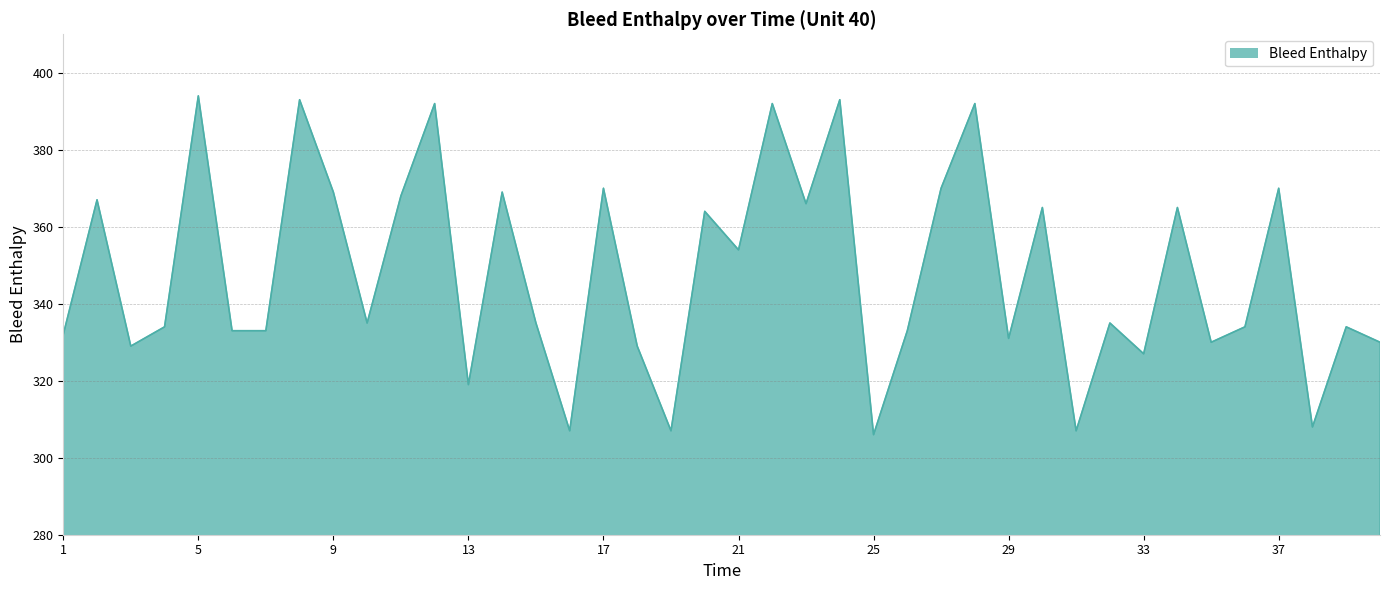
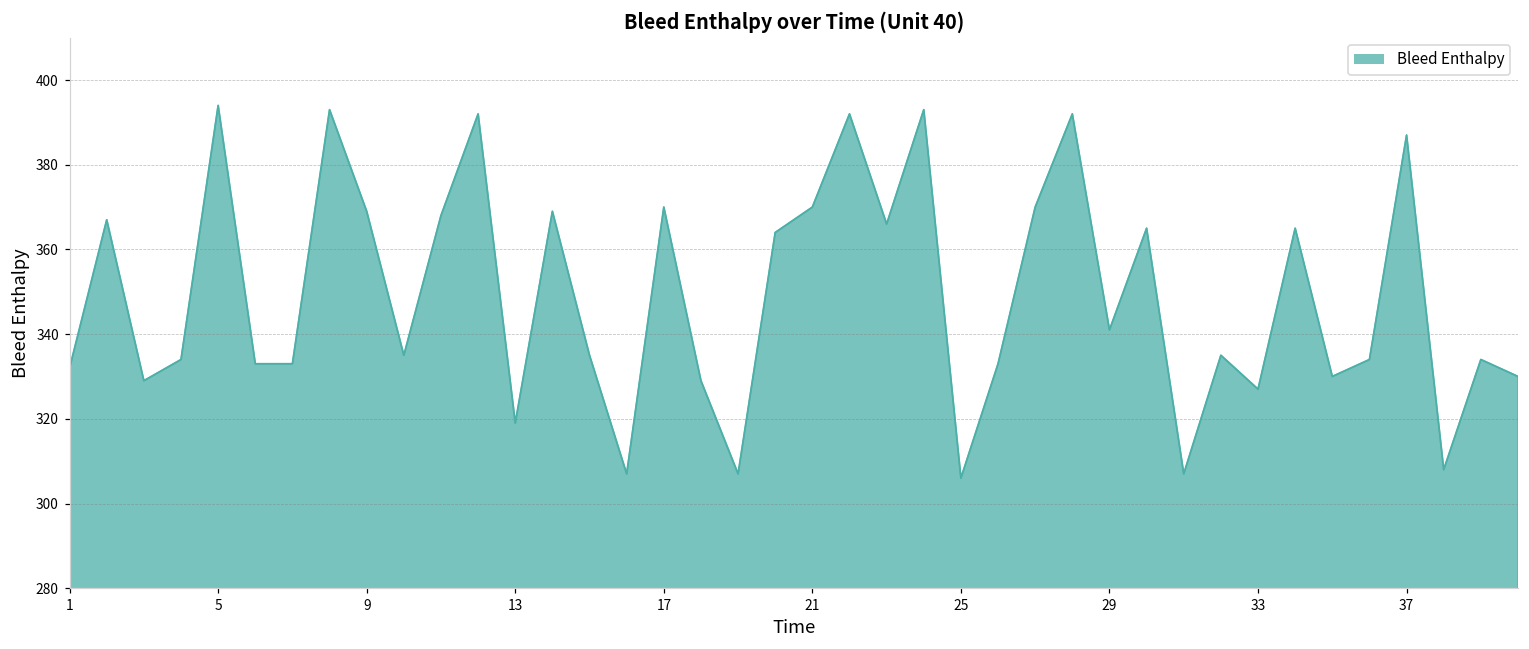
  {
    "1": 332,
    "5": 394,
    "9": 369,
    "13": 319,
    "17": 370,
-   "21": 354,
+   "21": 370,
    "25": 306,
-   "29": 331,
+   "29": 341,
    "33": 327,
-   "37": 370
+   "37": 387
  }
